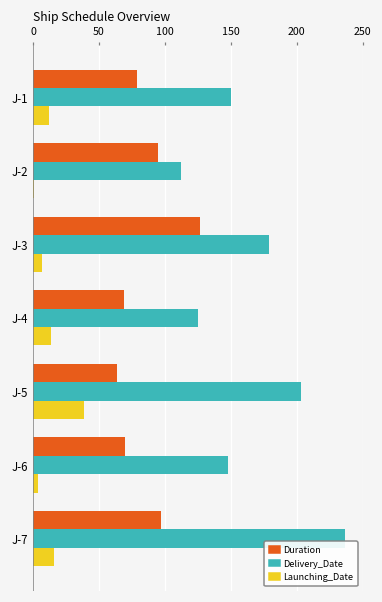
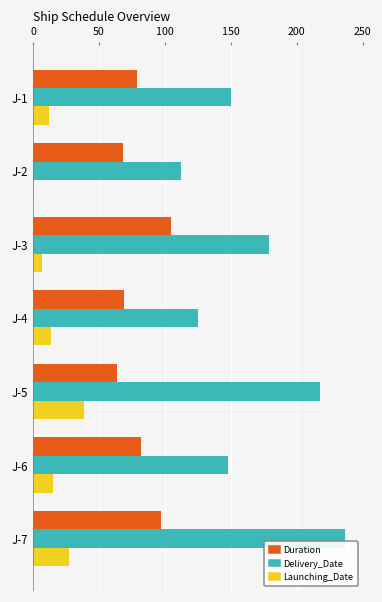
  {
    "Duration": {
      "J-1": 79,
-     "J-2": 95,
-     "J-3": 127,
+     "J-2": 68,
+     "J-3": 105,
      "J-4": 69,
      "J-5": 64,
-     "J-6": 70,
+     "J-6": 82,
      "J-7": 97
    },
    "Delivery_Date": {
      "J-1": 150,
      "J-2": 112,
      "J-3": 179,
      "J-4": 125,
-     "J-5": 203,
+     "J-5": 218,
      "J-6": 148
    },
    "Launching_Date": {
      "J-1": 12,
      "J-3": 7,
      "J-4": 14,
      "J-5": 39,
-     "J-6": 4,
-     "J-7": 16
+     "J-6": 15,
+     "J-7": 27
    }
  }
